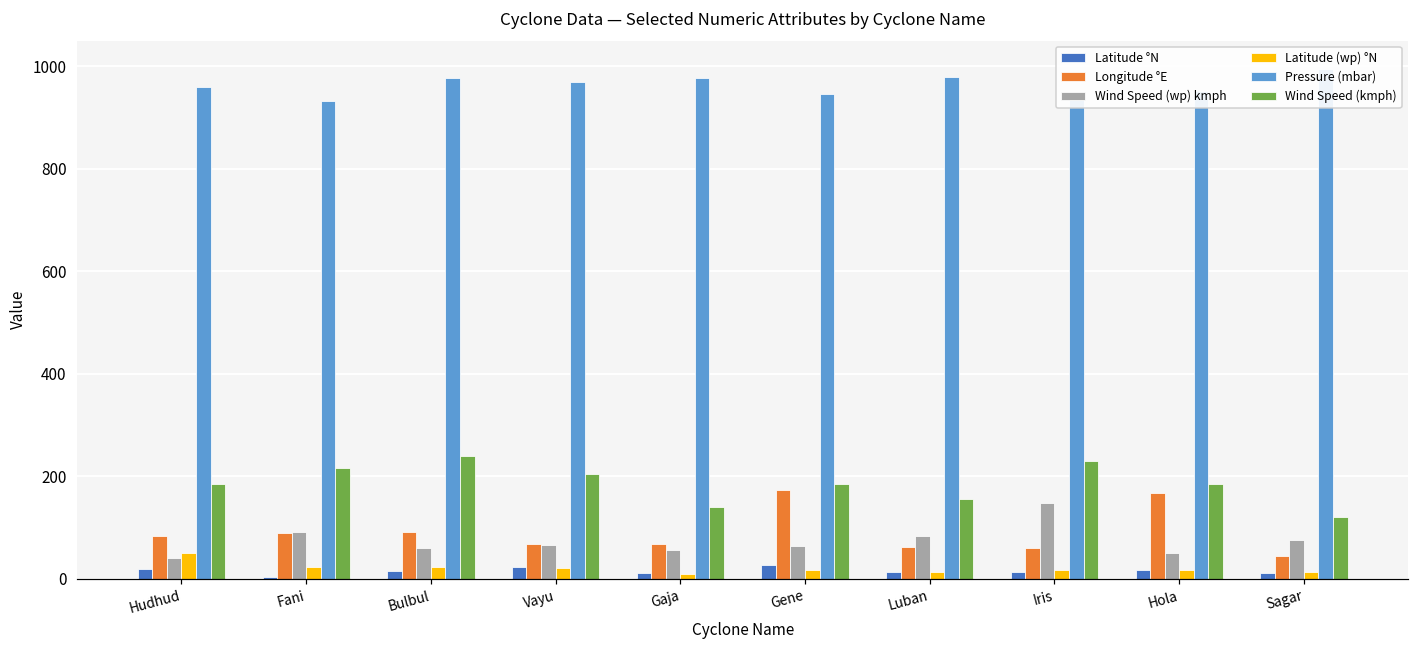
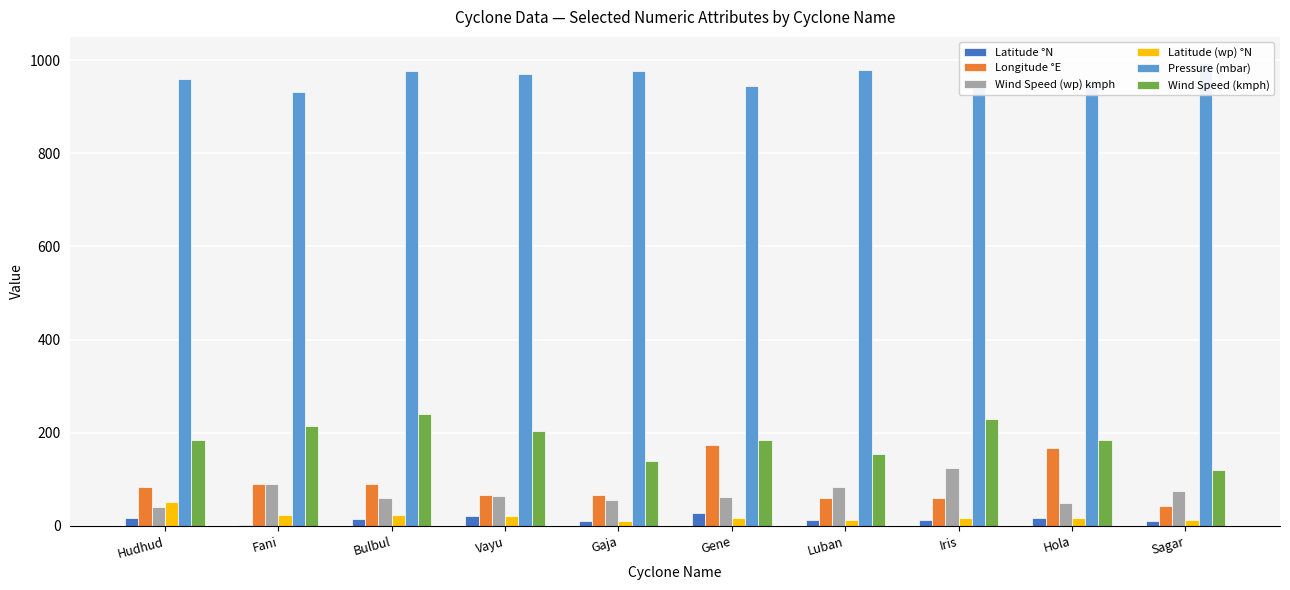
  {
    "Longitude °E": {
      "Hudhud": 80,
      "Fani": 90,
      "Bulbul": 90,
      "Vayu": 70,
      "Gaja": 70,
      "Gene": 170,
      "Luban": 60,
      "Iris": 60,
      "Hola": 170,
      "Sagar": 40
    },
    "Wind Speed (wp) kmph": {
      "Hudhud": 40,
      "Fani": 90,
      "Bulbul": 60,
      "Vayu": 70,
      "Gaja": 60,
      "Gene": 60,
      "Luban": 80,
-     "Iris": 150,
+     "Iris": 130,
      "Hola": 50,
      "Sagar": 80
    },
    "Latitude (wp) °N": {
      "Hudhud": 50,
      "Fani": 20,
      "Bulbul": 20,
      "Vayu": 20,
      "Gaja": 10,
      "Gene": 20,
      "Luban": 10,
      "Iris": 20,
      "Hola": 20,
      "Sagar": 10
    },
    "Wind Speed (kmph)": {
      "Hudhud": 190,
      "Fani": 220,
      "Bulbul": 240,
      "Vayu": 200,
      "Gaja": 140,
      "Gene": 190,
      "Luban": 160,
      "Iris": 230,
      "Hola": 190,
      "Sagar": 120
    }
  }
